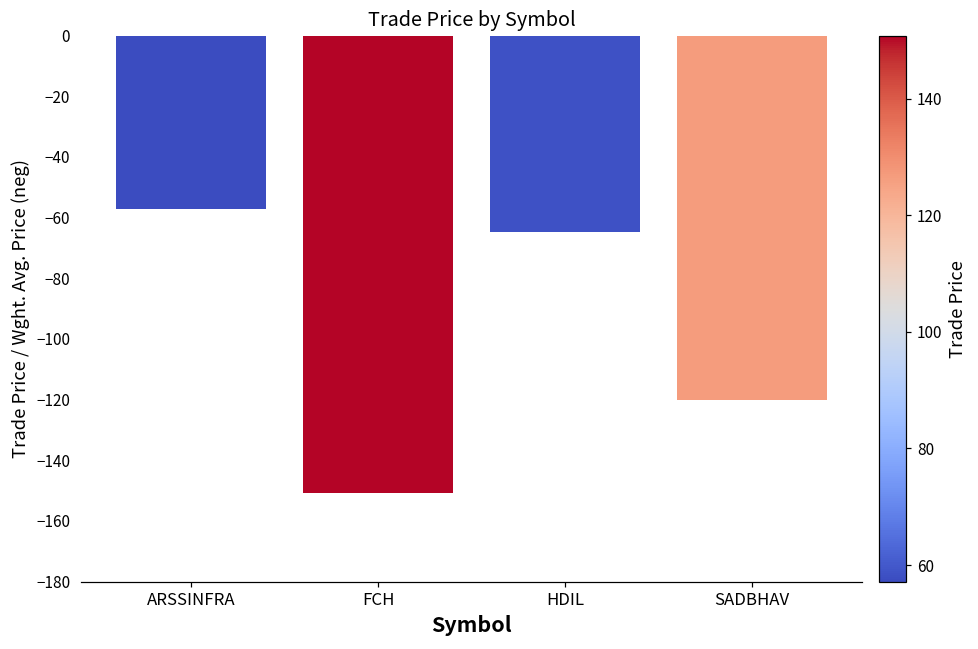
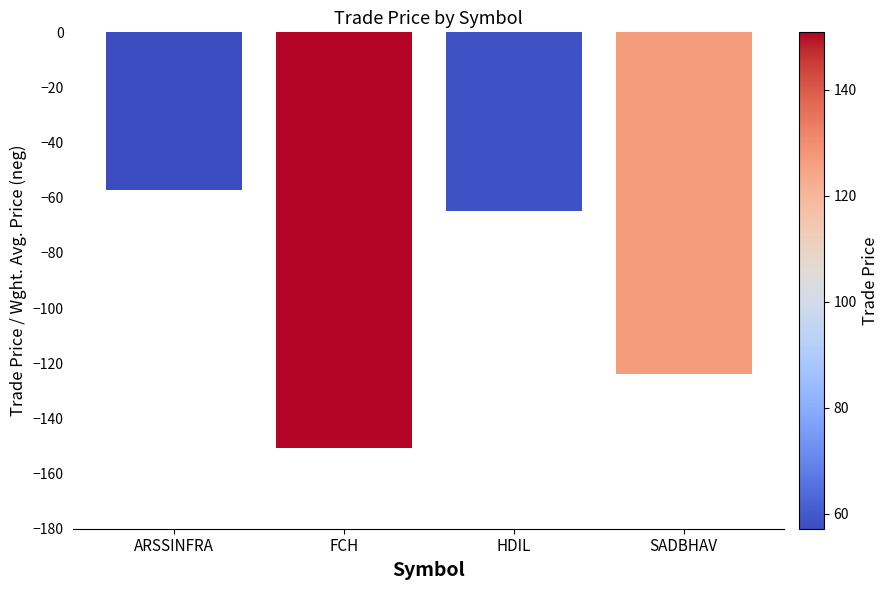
  {
    "ARSSINFRA": -57,
    "FCH": -151,
    "HDIL": -65,
-   "SADBHAV": -120
+   "SADBHAV": -124
  }
